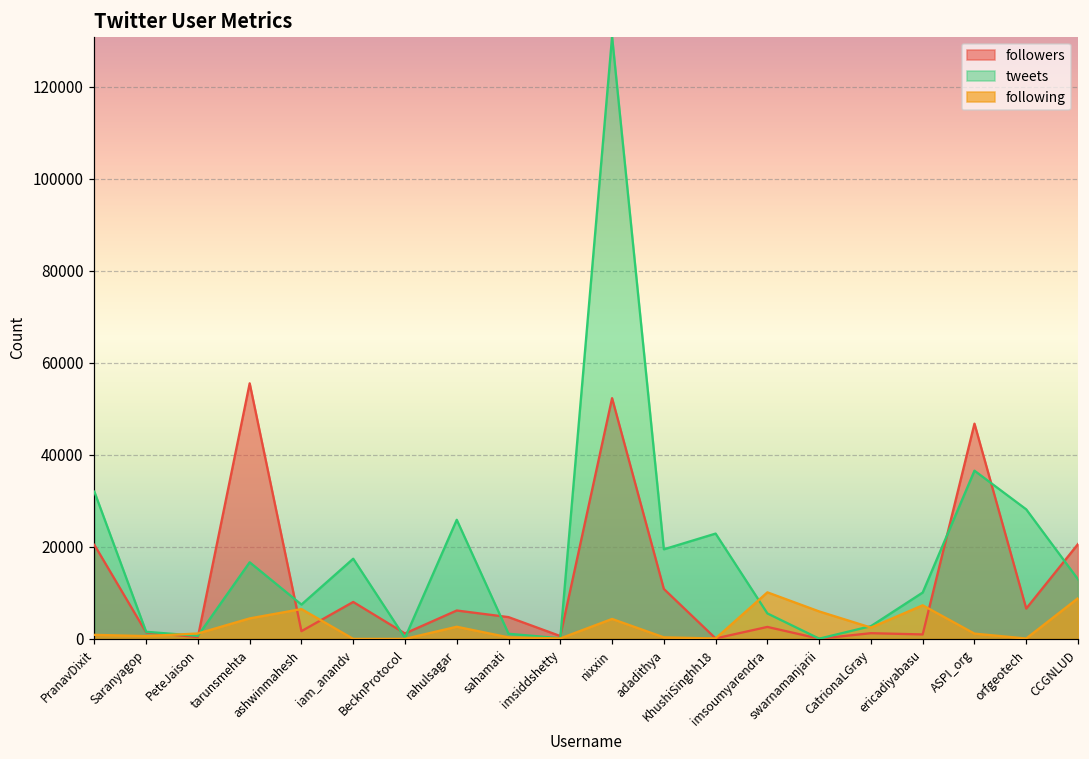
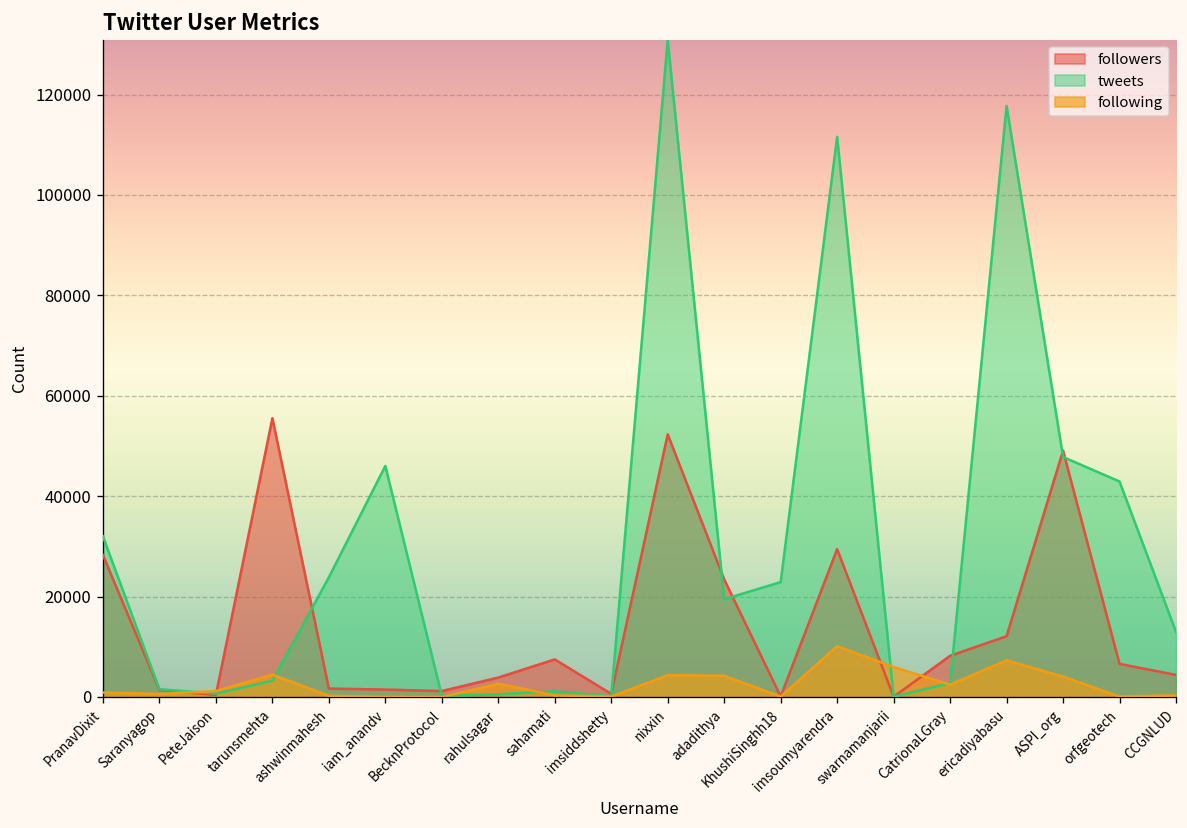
  {
    "followers": {
-     "PranavDixit": 20000,
+     "PranavDixit": 28000,
      "tarunsmehta": 56000,
      "ashwinmahesh": 2000,
-     "iam_anandv": 8000,
+     "iam_anandv": 1000,
      "BecknProtocol": 1000,
-     "rahulsagar": 6000,
-     "sahamati": 5000,
+     "rahulsagar": 4000,
+     "sahamati": 7000,
      "nixxin": 52000,
-     "adadithya": 11000,
-     "imsoumyarendra": 3000,
-     "CatrionaLGray": 1000,
-     "ericadiyabasu": 1000,
-     "ASPI_org": 47000,
+     "adadithya": 23000,
+     "imsoumyarendra": 29000,
+     "CatrionaLGray": 8000,
+     "ericadiyabasu": 12000,
+     "ASPI_org": 49000,
      "orfgeotech": 7000,
-     "CCGNLUD": 21000
+     "CCGNLUD": 4000
    },
    "tweets": {
      "PranavDixit": 32000,
-     "tarunsmehta": 17000,
-     "ashwinmahesh": 7000,
-     "iam_anandv": 17000,
-     "rahulsagar": 26000,
+     "tarunsmehta": 3000,
+     "ashwinmahesh": 24000,
+     "iam_anandv": 46000,
+     "rahulsagar": 1000,
      "sahamati": 1000,
      "nixxin": 131000,
      "adadithya": 19000,
      "KhushiSinghh18": 23000,
-     "imsoumyarendra": 6000,
-     "ericadiyabasu": 10000,
-     "ASPI_org": 37000,
-     "orfgeotech": 28000,
+     "imsoumyarendra": 112000,
+     "ericadiyabasu": 118000,
+     "ASPI_org": 48000,
+     "orfgeotech": 43000,
      "CCGNLUD": 13000
    },
    "following": {
      "PranavDixit": 1000,
      "Saranyagop": 1000,
      "tarunsmehta": 4000,
-     "ashwinmahesh": 6000,
+     "ashwinmahesh": 0,
      "iam_anandv": 0,
      "rahulsagar": 3000,
      "sahamati": 0,
      "nixxin": 4000,
-     "adadithya": 0,
+     "adadithya": 4000,
      "imsoumyarendra": 10000,
      "swarnamanjarii": 6000,
      "ericadiyabasu": 7000,
-     "ASPI_org": 1000,
+     "ASPI_org": 4000,
      "orfgeotech": 0,
-     "CCGNLUD": 9000
+     "CCGNLUD": 0
    }
  }
